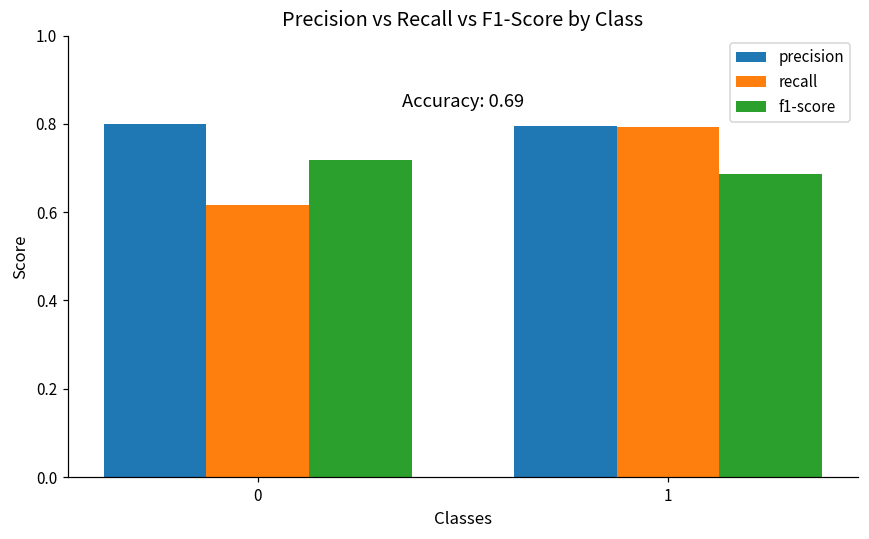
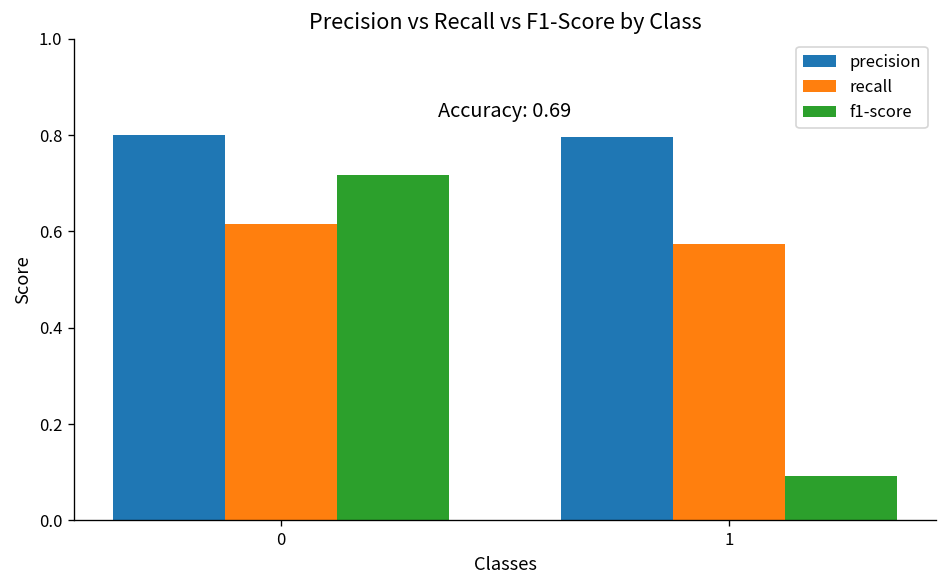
  {
    "precision": {
      "0": 0.80,
      "1": 0.80
    },
    "recall": {
      "0": 0.62,
-     "1": 0.79
+     "1": 0.57
    },
    "f1-score": {
      "0": 0.72,
-     "1": 0.69
+     "1": 0.09
    }
  }
